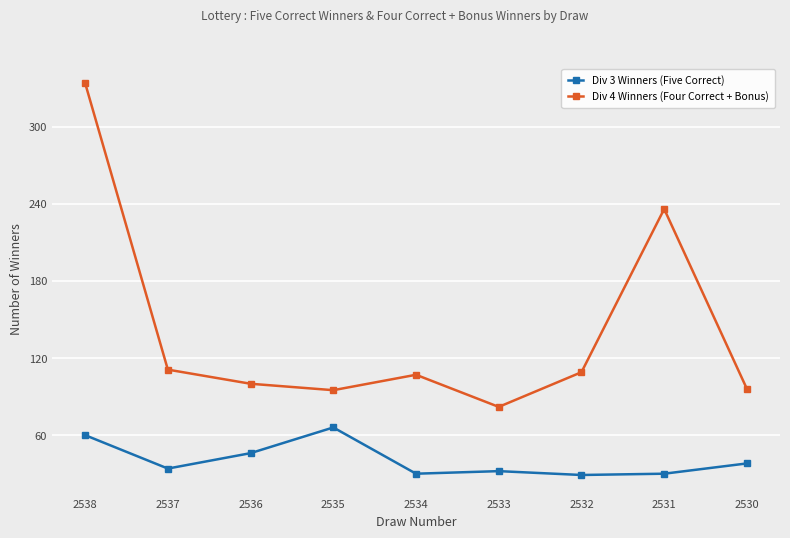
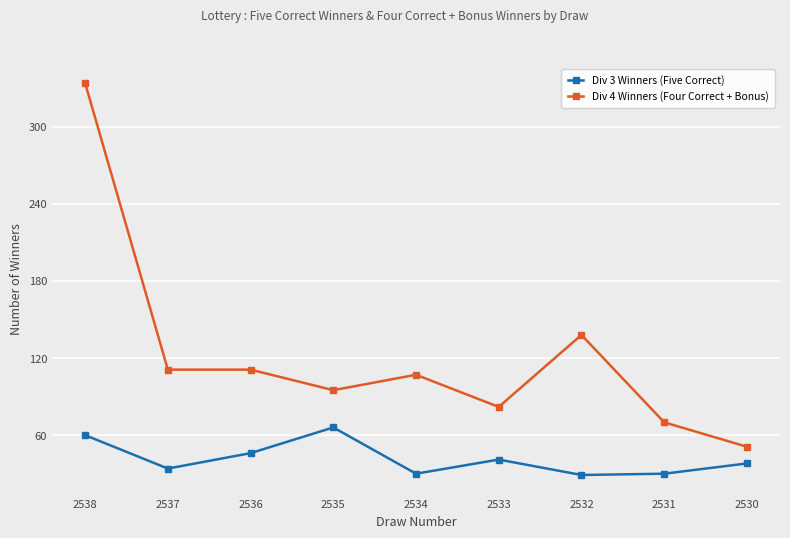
  {
    "Div 3 Winners (Five Correct)": {
      "2538": 60,
      "2537": 34,
      "2536": 46,
      "2535": 66,
      "2534": 30,
-     "2533": 32,
+     "2533": 41,
      "2532": 29,
      "2531": 30,
      "2530": 38
    },
    "Div 4 Winners (Four Correct + Bonus)": {
      "2538": 334,
      "2537": 111,
-     "2536": 100,
+     "2536": 111,
      "2535": 95,
      "2534": 107,
      "2533": 82,
-     "2532": 109,
-     "2531": 236,
-     "2530": 96
+     "2532": 138,
+     "2531": 70,
+     "2530": 51
    }
  }
